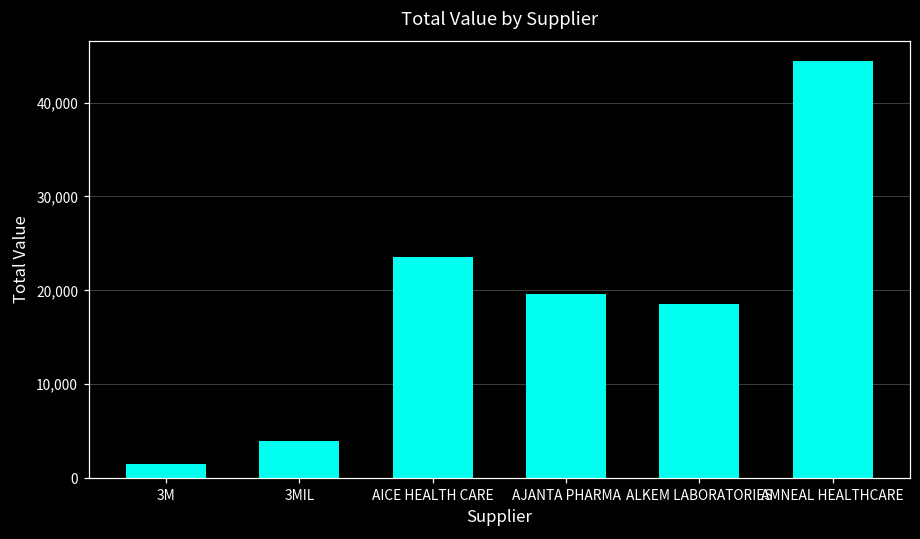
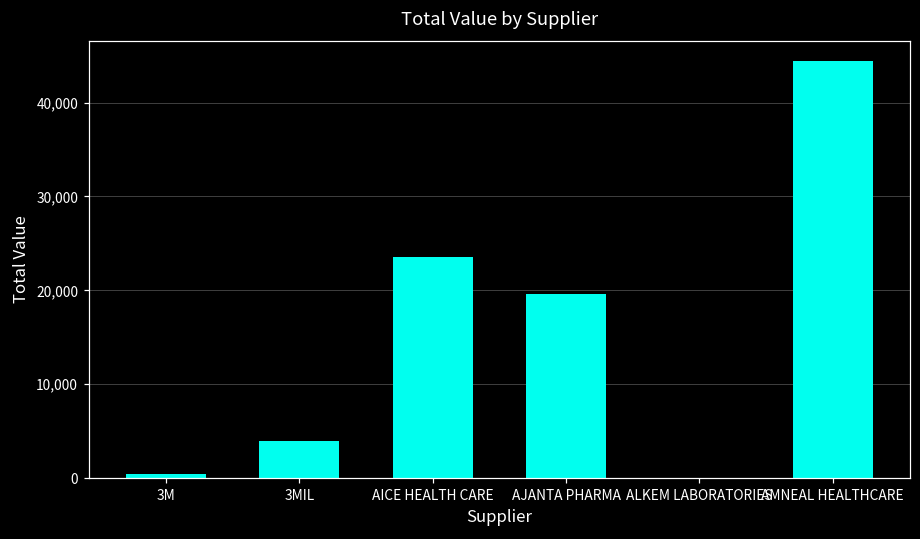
  {
-   "3M": "2,000",
+   "3M": "0",
    "3MIL": "4,000",
    "AICE HEALTH CARE": "24,000",
    "AJANTA PHARMA": "20,000",
-   "ALKEM LABORATORIES": "19,000",
+   "ALKEM LABORATORIES": "0",
    "AMNEAL HEALTHCARE": "44,000"
  }
